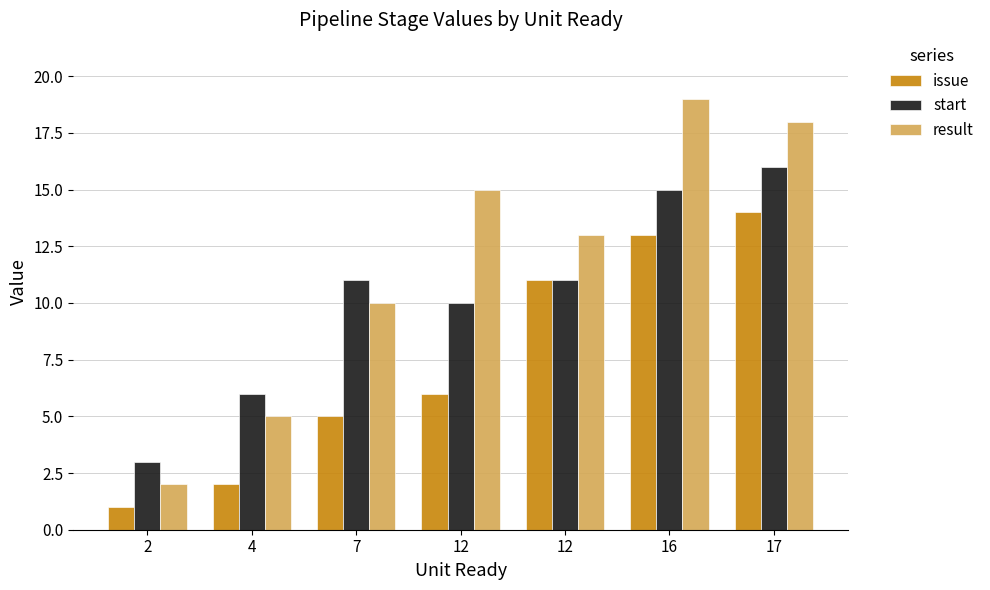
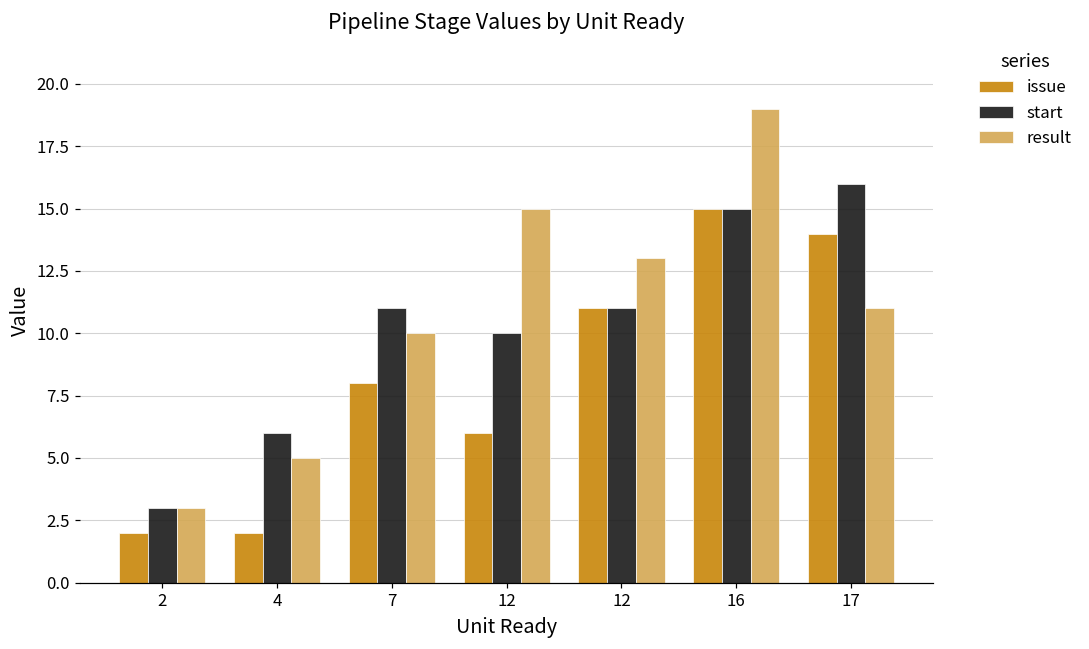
  {
    "issue": {
-     "2": 1,
+     "2": 2,
      "4": 2,
-     "7": 5,
-     "16": 13,
+     "7": 8,
+     "16": 15,
      "17": 14
    },
    "start": {
      "2": 3,
      "4": 6,
      "7": 11,
      "16": 15,
      "17": 16
    },
    "result": {
-     "2": 2,
+     "2": 3,
      "4": 5,
      "7": 10,
      "16": 19,
-     "17": 18
+     "17": 11
    }
  }
